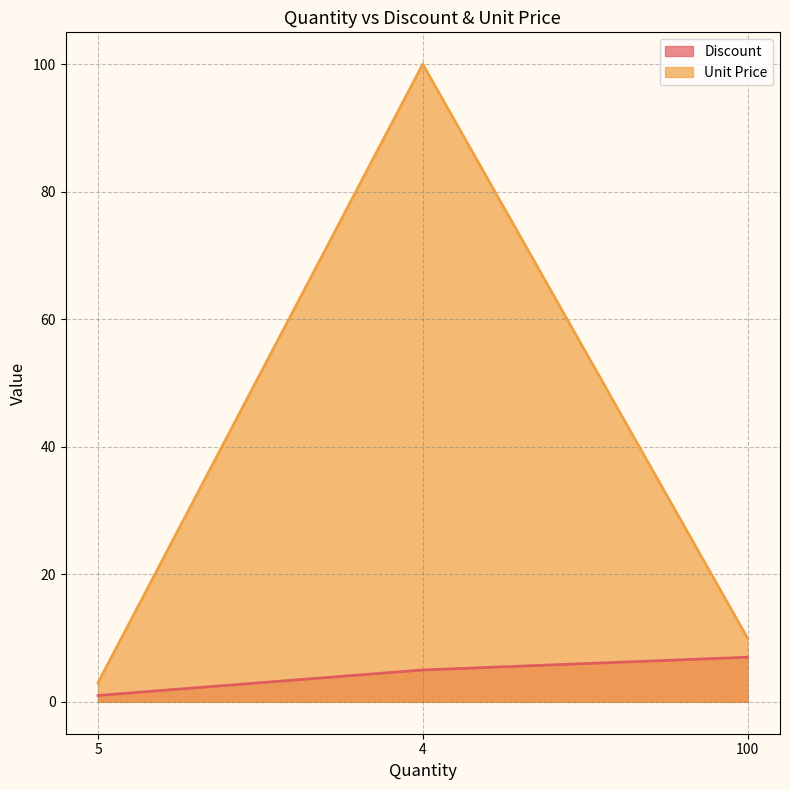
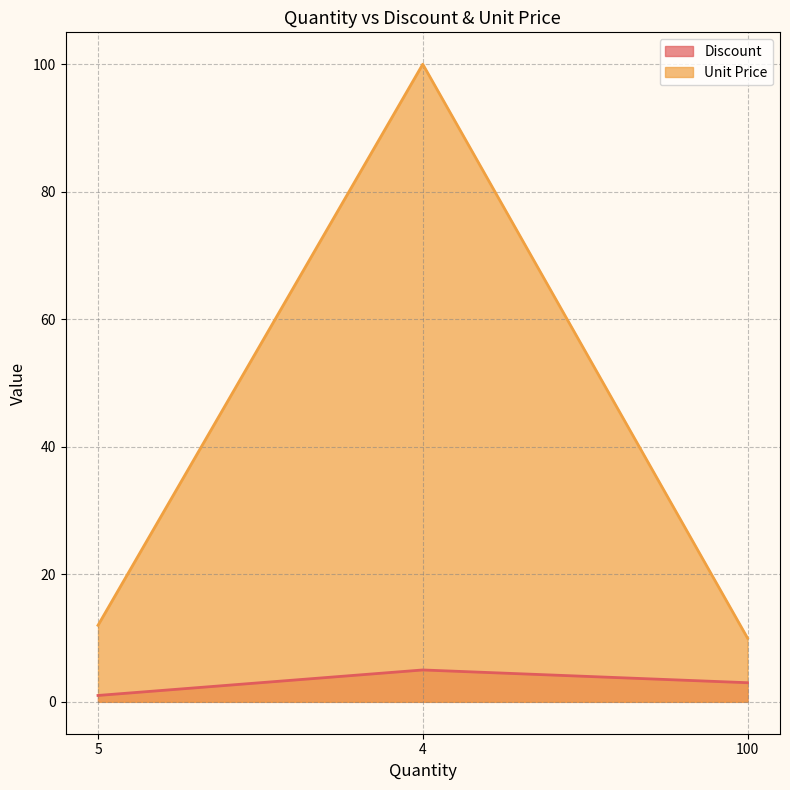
  {
    "Discount": {
      "5": 1,
      "4": 5,
-     "100": 7
+     "100": 3
    },
    "Unit Price": {
-     "5": 3,
+     "5": 12,
      "4": 100,
      "100": 10
    }
  }
